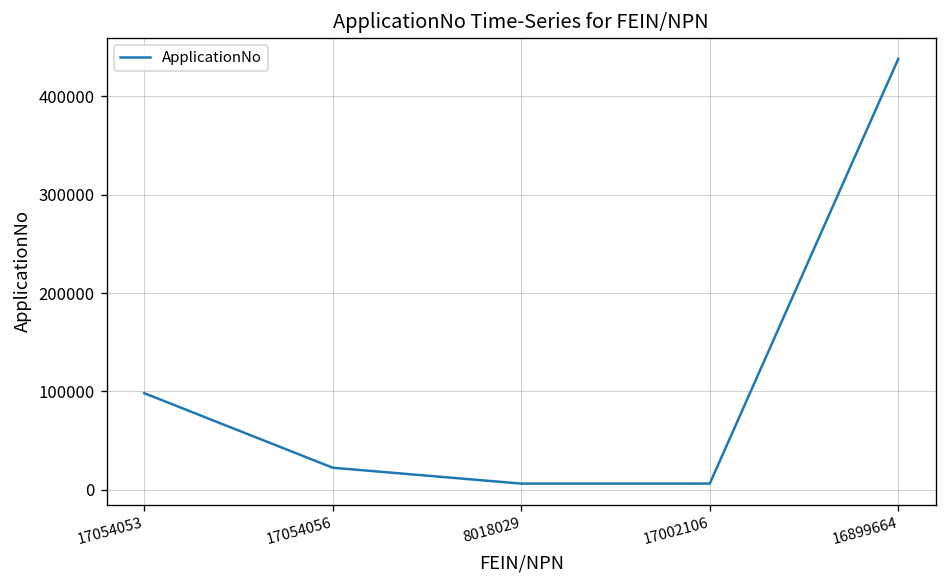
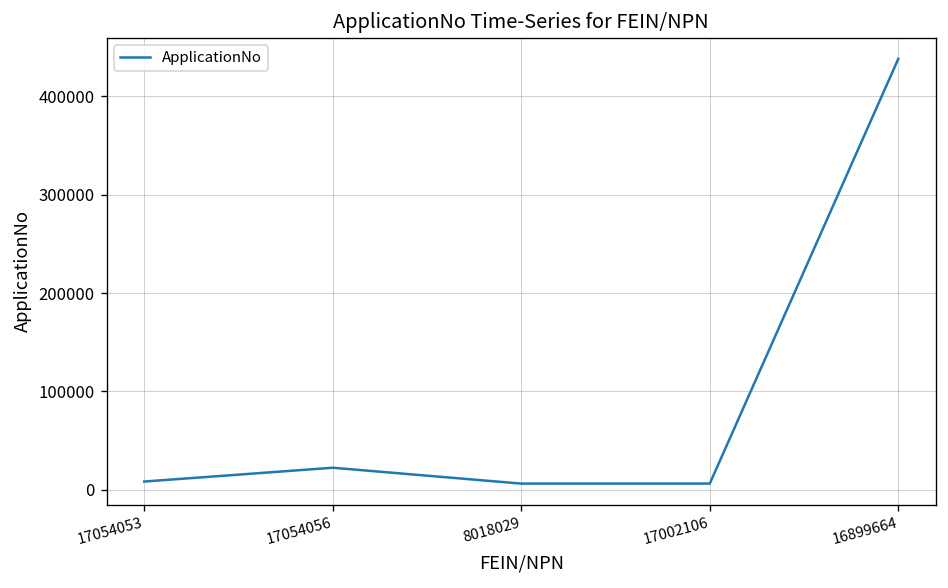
  {
-   "17054053": 100000,
+   "17054053": 10000,
    "17054056": 20000,
    "8018029": 10000,
    "17002106": 10000,
    "16899664": 440000
  }
